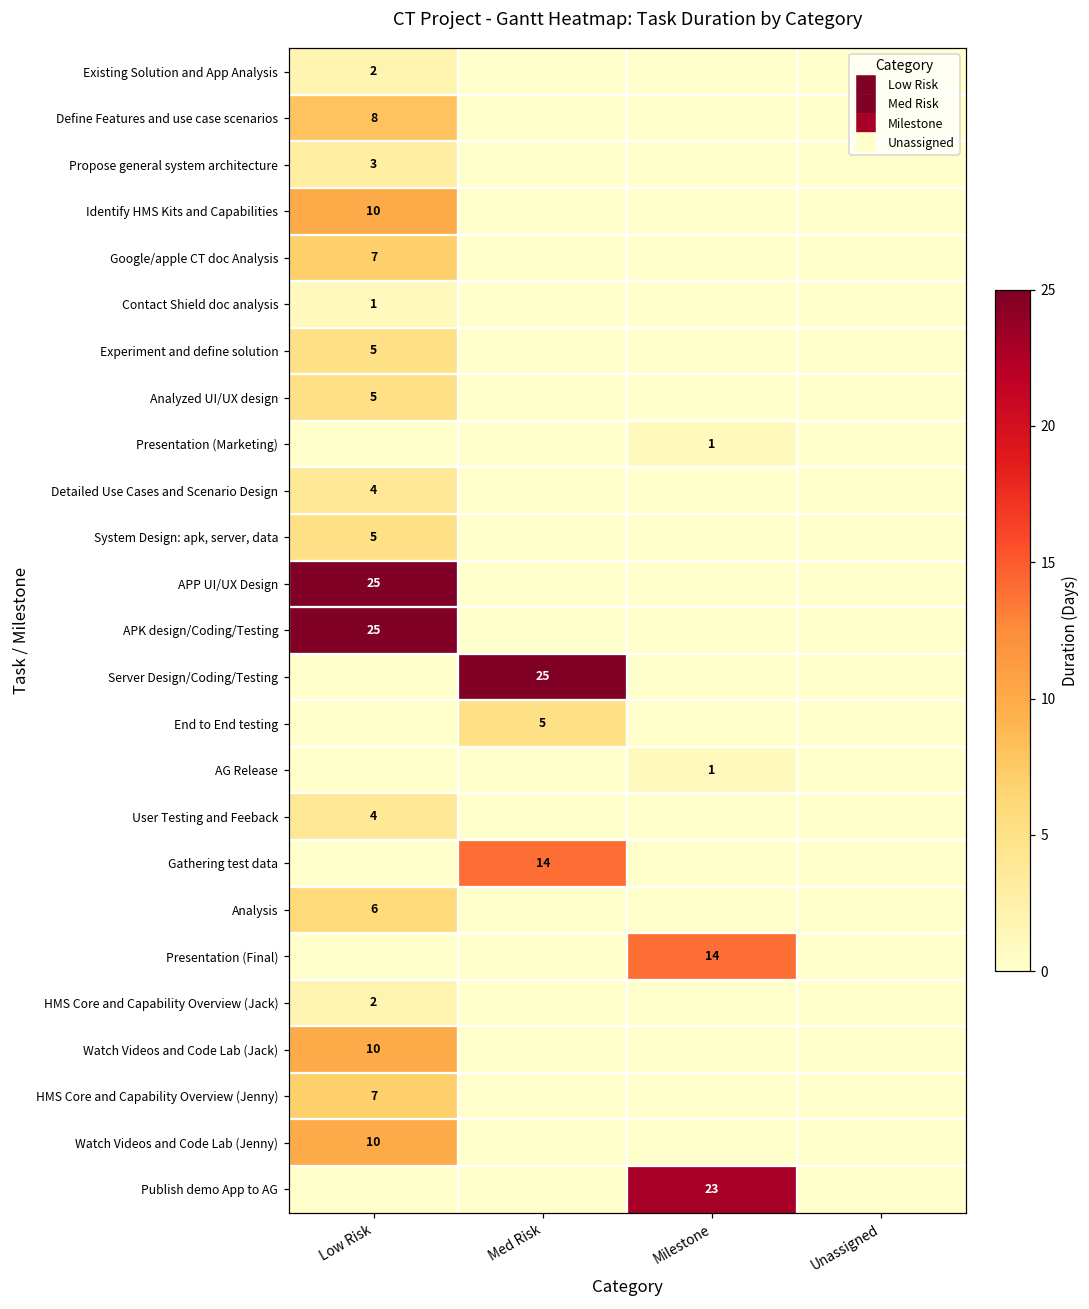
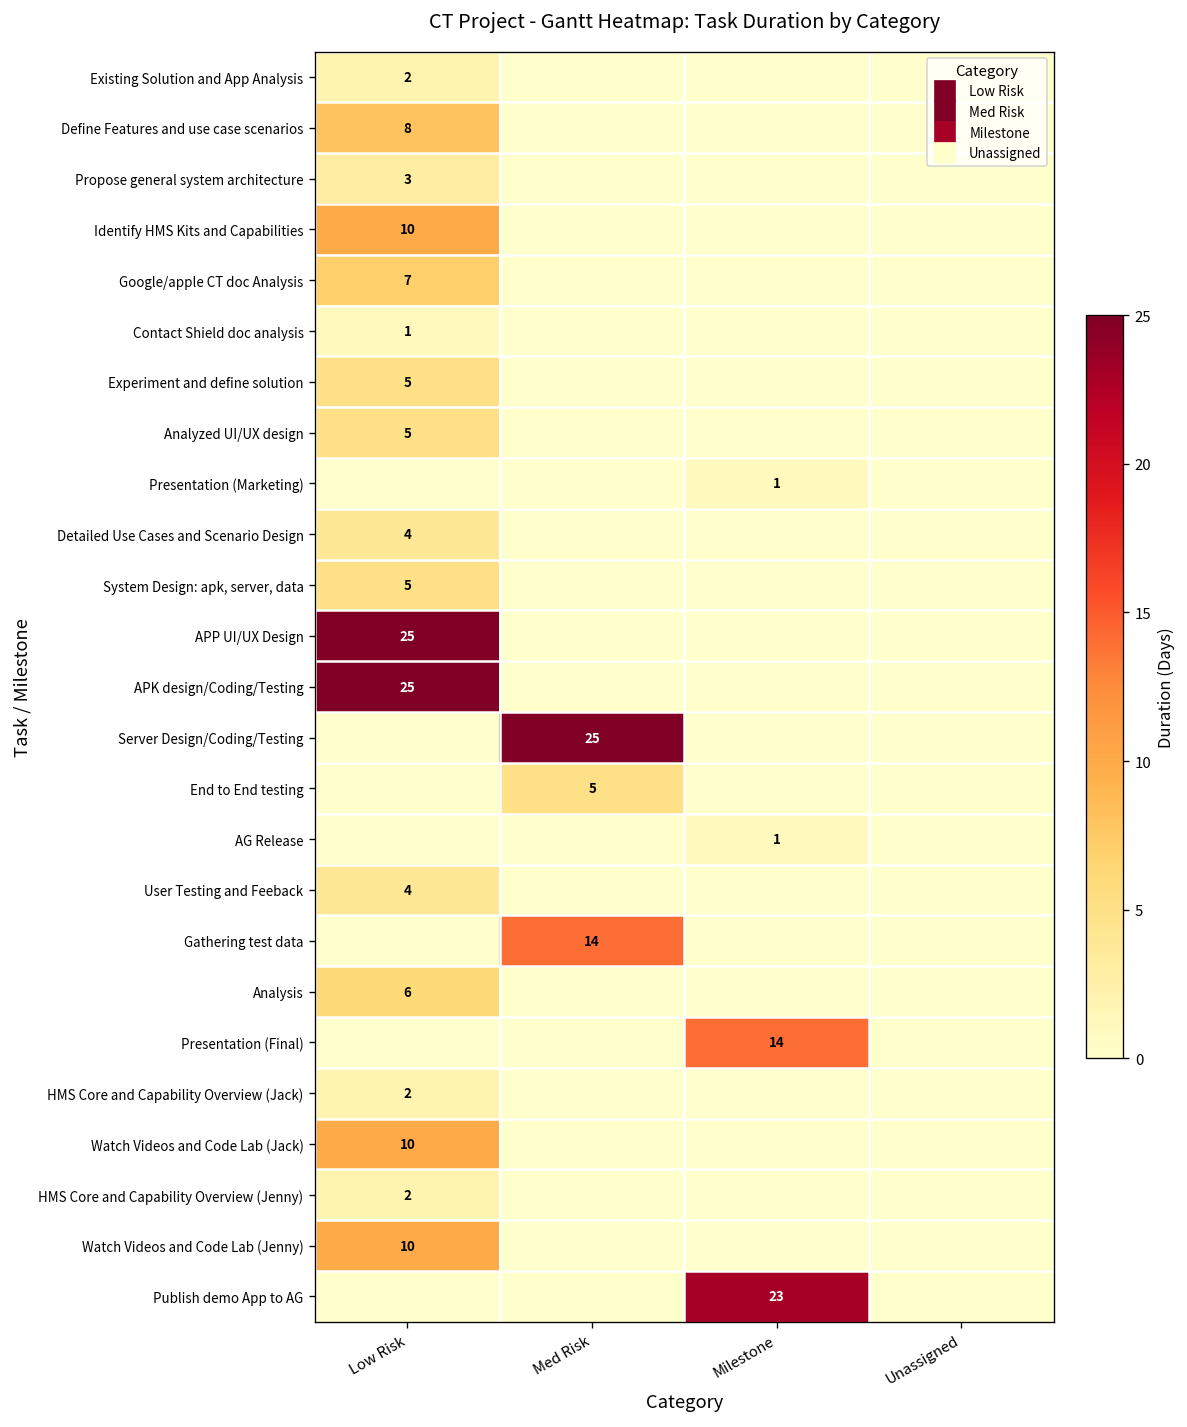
  {
    "Existing Solution and App Analysis": {
      "Low Risk": 2
    },
    "Define Features and use case scenarios": {
      "Low Risk": 8
    },
    "Propose general system architecture": {
      "Low Risk": 3
    },
    "Identify HMS Kits and Capabilities": {
      "Low Risk": 10
    },
    "Google/apple CT doc Analysis": {
      "Low Risk": 7
    },
    "Contact Shield doc analysis": {
      "Low Risk": 1
    },
    "Experiment and define solution": {
      "Low Risk": 5
    },
    "Analyzed UI/UX design": {
      "Low Risk": 5
    },
    "Presentation (Marketing)": {
      "Milestone": 1
    },
    "Detailed Use Cases and Scenario Design": {
      "Low Risk": 4
    },
    "System Design: apk, server, data": {
      "Low Risk": 5
    },
    "APP UI/UX Design": {
      "Low Risk": 25
    },
    "APK design/Coding/Testing": {
      "Low Risk": 25
    },
    "Server Design/Coding/Testing": {
      "Med Risk": 25
    },
    "End to End testing": {
      "Med Risk": 5
    },
    "AG Release": {
      "Milestone": 1
    },
    "User Testing and Feeback": {
      "Low Risk": 4
    },
    "Gathering test data": {
      "Med Risk": 14
    },
    "Analysis": {
      "Low Risk": 6
    },
    "Presentation (Final)": {
      "Milestone": 14
    },
    "HMS Core and Capability Overview (Jack)": {
      "Low Risk": 2
    },
    "Watch Videos and Code Lab (Jack)": {
      "Low Risk": 10
    },
    "HMS Core and Capability Overview (Jenny)": {
-     "Low Risk": 7
+     "Low Risk": 2
    },
    "Watch Videos and Code Lab (Jenny)": {
      "Low Risk": 10
    },
    "Publish demo App to AG": {
      "Milestone": 23
    }
  }
